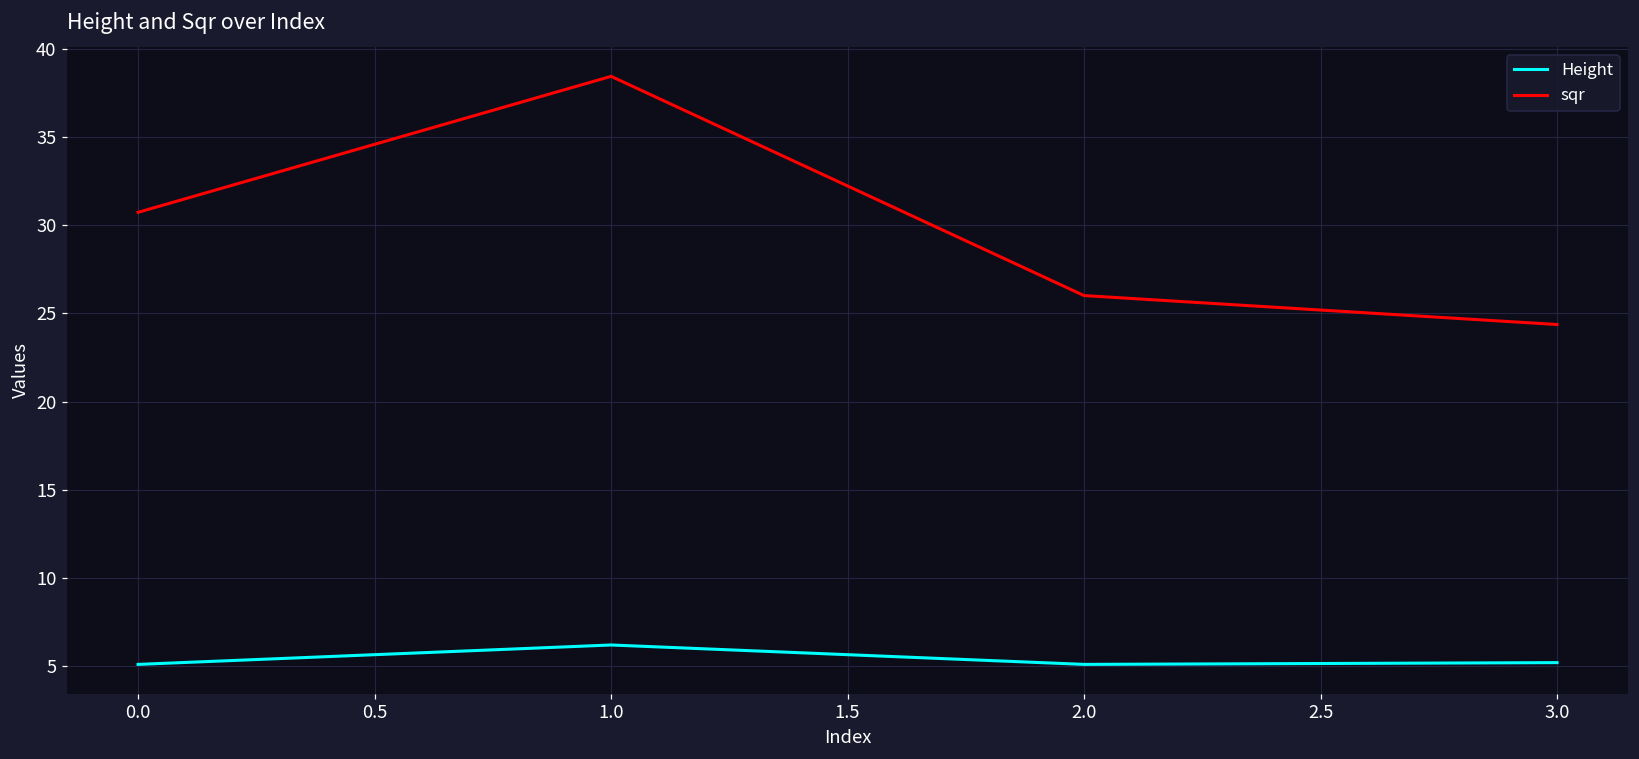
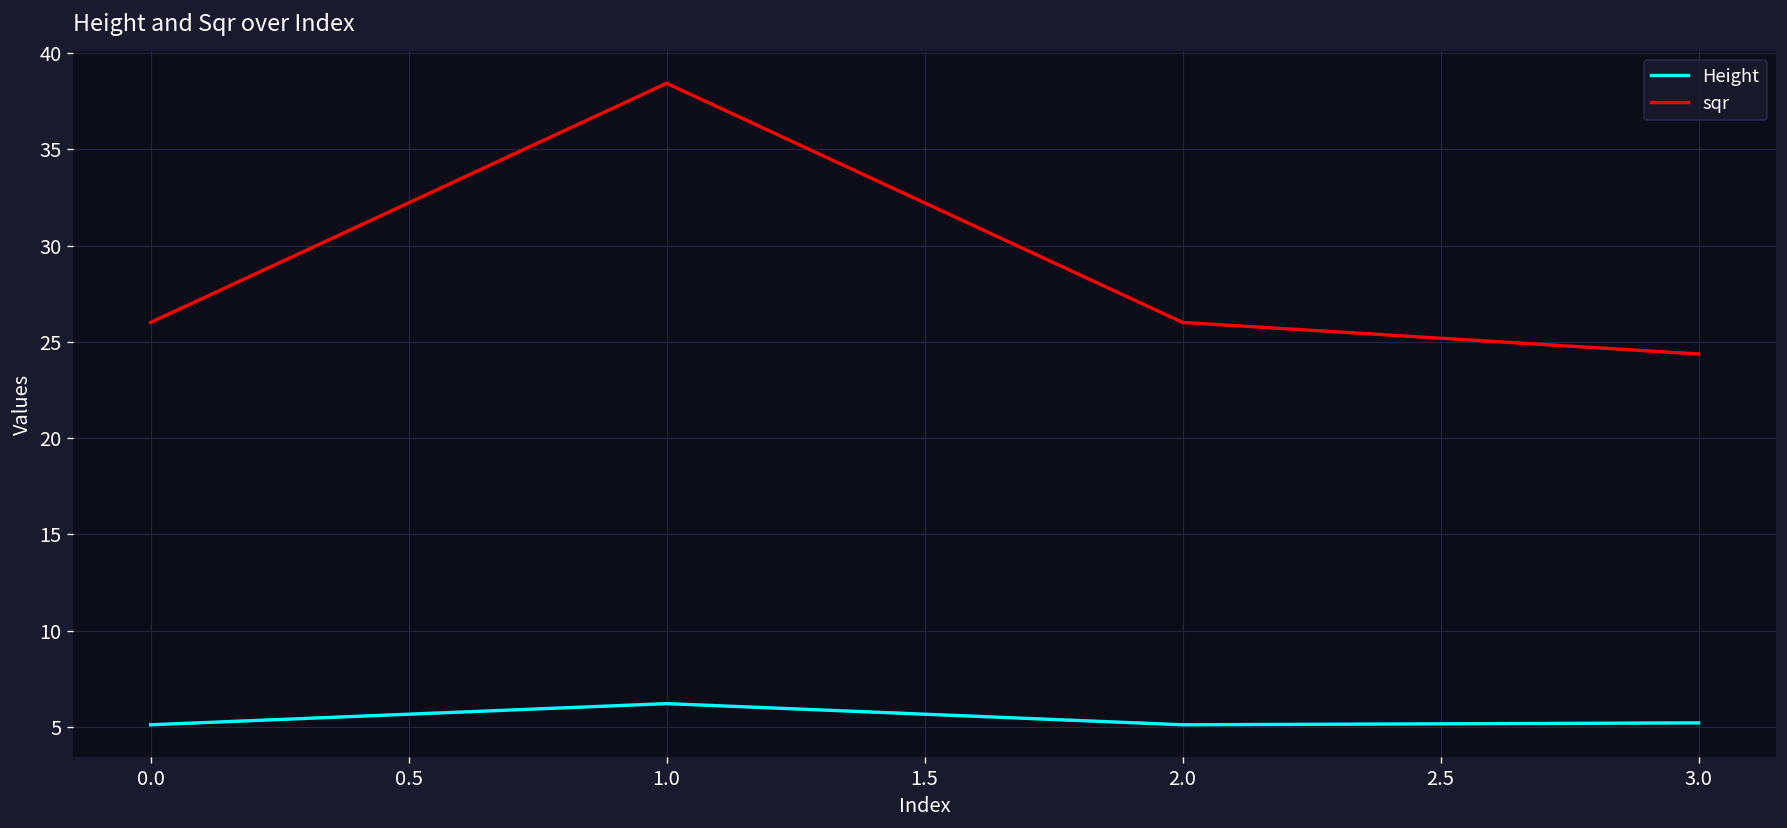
  {
    "Height": {
      "0.0": 5.1,
      "1.0": 6.2,
      "2.0": 5.1,
      "3.0": 5.2
    },
    "sqr": {
-     "0.0": 30.7,
+     "0.0": 26.0,
      "1.0": 38.4,
      "2.0": 26.0,
      "3.0": 24.4
    }
  }
